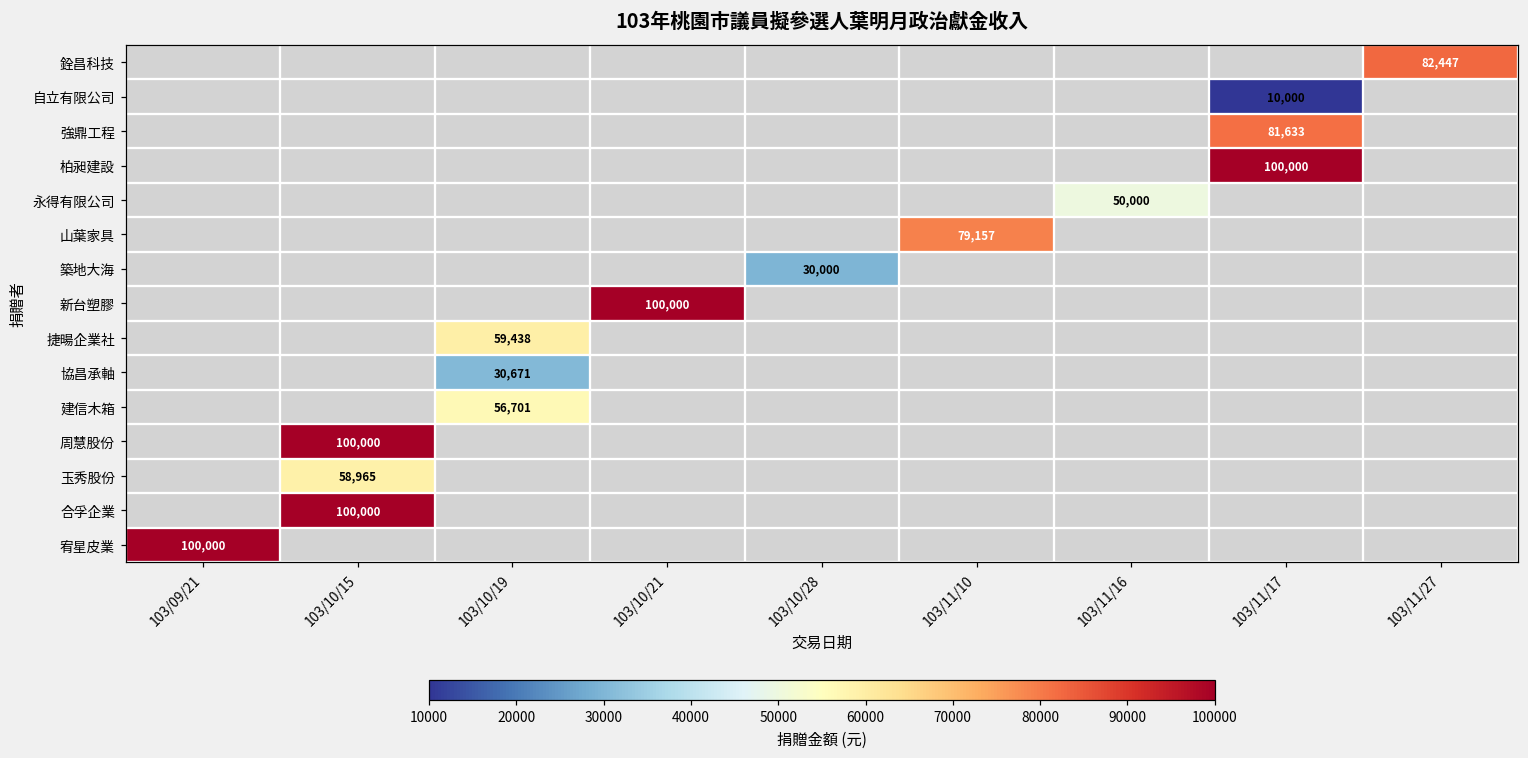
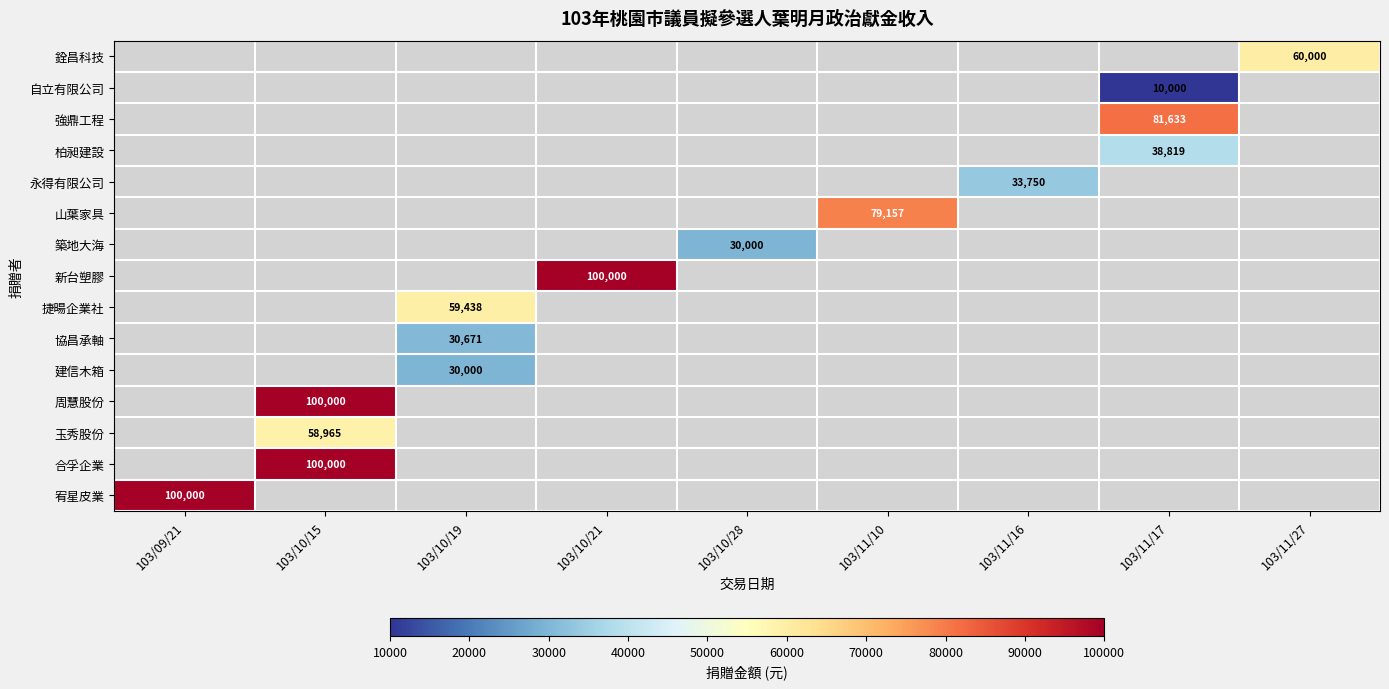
  {
    "銓昌科技": {
-     "103/11/27": "82,447"
+     "103/11/27": "60,000"
    },
    "自立有限公司": {
      "103/11/17": "10,000"
    },
    "強鼎工程": {
      "103/11/17": "81,633"
    },
    "柏昶建設": {
-     "103/11/17": "100,000"
+     "103/11/17": "38,819"
    },
    "永得有限公司": {
-     "103/11/16": "50,000"
+     "103/11/16": "33,750"
    },
    "山葉家具": {
      "103/11/10": "79,157"
    },
    "築地大海": {
      "103/10/28": "30,000"
    },
    "新台塑膠": {
      "103/10/21": "100,000"
    },
    "捷暘企業社": {
      "103/10/19": "59,438"
    },
    "協昌承軸": {
      "103/10/19": "30,671"
    },
    "建信木箱": {
-     "103/10/19": "56,701"
+     "103/10/19": "30,000"
    },
    "周慧股份": {
      "103/10/15": "100,000"
    },
    "玉秀股份": {
      "103/10/15": "58,965"
    },
    "合孚企業": {
      "103/10/15": "100,000"
    },
    "宥星皮業": {
      "103/09/21": "100,000"
    }
  }
